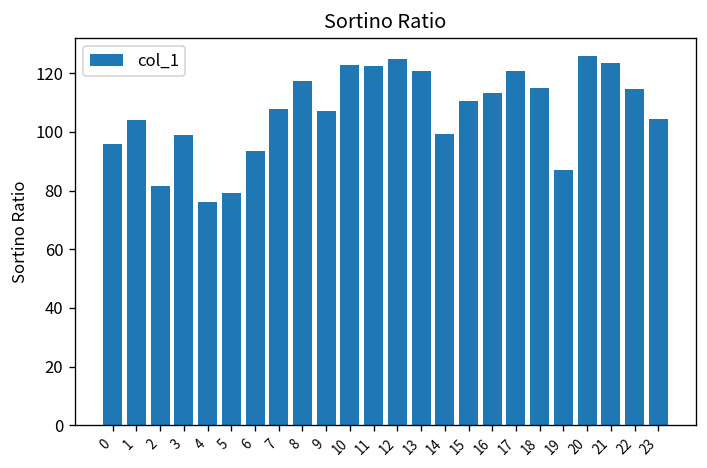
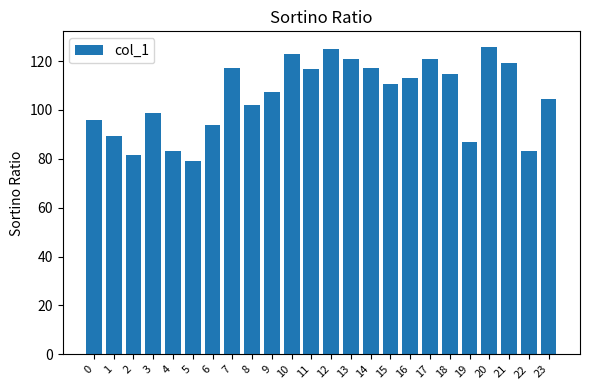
  {
    "0": 96,
-   "1": 104,
+   "1": 89,
    "2": 81,
    "3": 99,
-   "4": 76,
+   "4": 83,
    "5": 79,
    "6": 94,
-   "7": 108,
-   "8": 117,
+   "7": 117,
+   "8": 102,
    "9": 107,
    "10": 123,
-   "11": 122,
+   "11": 117,
    "12": 125,
    "13": 121,
-   "14": 99,
+   "14": 117,
    "15": 110,
    "16": 113,
    "17": 121,
    "18": 115,
    "19": 87,
    "20": 126,
-   "21": 124,
-   "22": 115,
+   "21": 119,
+   "22": 83,
    "23": 104
  }
